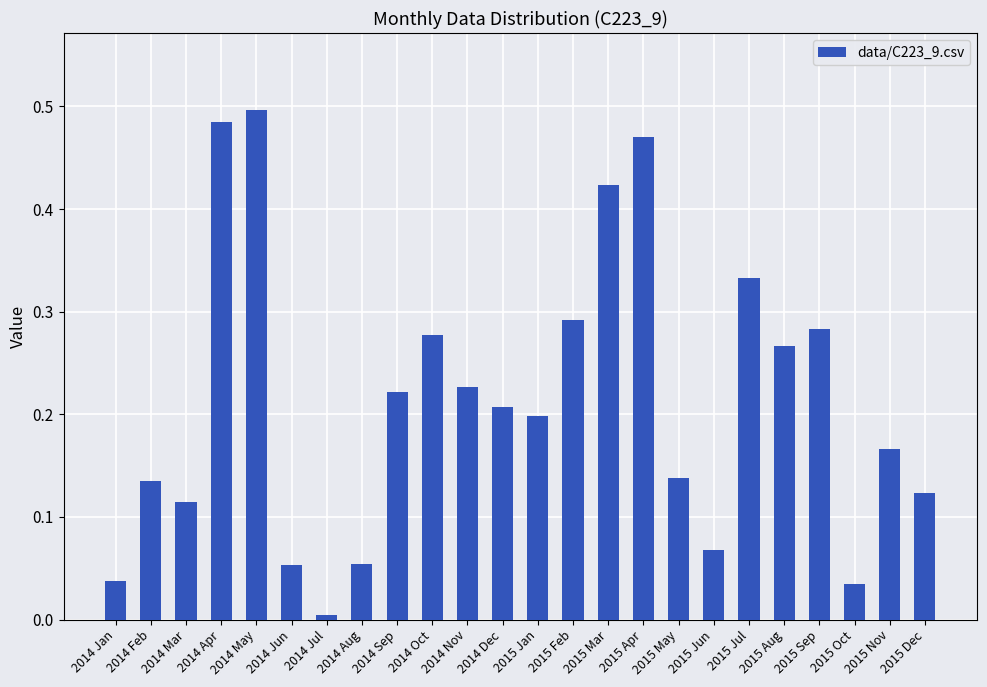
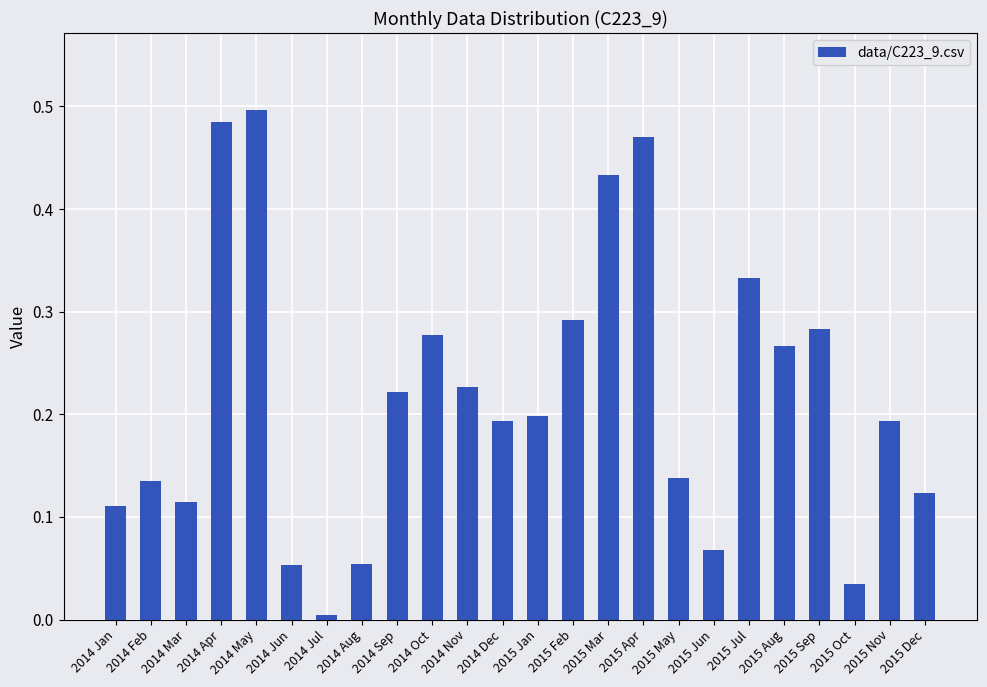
  {
-   "2014 Jan": 0.038,
+   "2014 Jan": 0.111,
    "2014 Feb": 0.136,
    "2014 Mar": 0.115,
    "2014 Apr": 0.485,
    "2014 May": 0.497,
    "2014 Jun": 0.053,
    "2014 Jul": 0.005,
    "2014 Aug": 0.054,
    "2014 Sep": 0.222,
    "2014 Oct": 0.277,
    "2014 Nov": 0.227,
-   "2014 Dec": 0.207,
+   "2014 Dec": 0.193,
    "2015 Jan": 0.198,
    "2015 Feb": 0.292,
-   "2015 Mar": 0.423,
+   "2015 Mar": 0.433,
    "2015 Apr": 0.470,
    "2015 May": 0.138,
    "2015 Jun": 0.068,
    "2015 Jul": 0.333,
    "2015 Aug": 0.267,
    "2015 Sep": 0.283,
    "2015 Oct": 0.035,
-   "2015 Nov": 0.166,
+   "2015 Nov": 0.194,
    "2015 Dec": 0.123
  }
